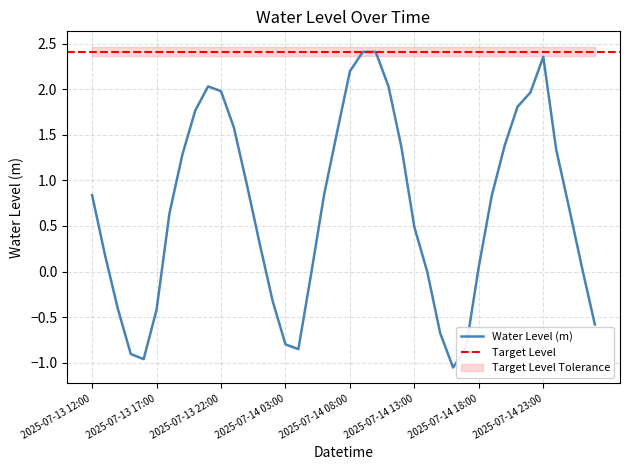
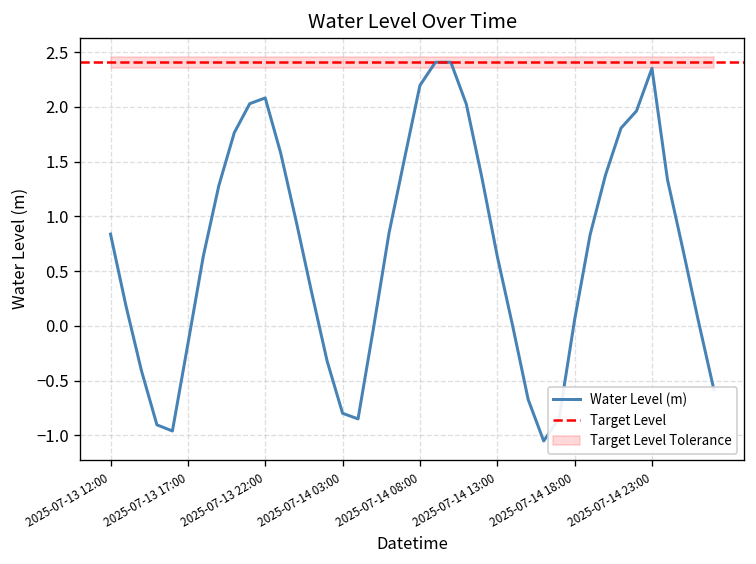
  {
    "Water Level (m)": {
      "2025-07-13 12:00": 0.8,
-     "2025-07-13 17:00": -0.4,
-     "2025-07-13 22:00": 2.0,
+     "2025-07-13 17:00": -0.2,
+     "2025-07-13 22:00": 2.1,
      "2025-07-14 03:00": -0.8,
      "2025-07-14 08:00": 2.2,
-     "2025-07-14 13:00": 0.5,
+     "2025-07-14 13:00": 0.6,
      "2025-07-14 18:00": 0.1,
      "2025-07-14 23:00": 2.4
    },
    "Target Level Tolerance": {
      "2025-07-13 12:00": 2.5,
      "2025-07-13 17:00": 2.5,
      "2025-07-13 22:00": 2.5,
      "2025-07-14 03:00": 2.5,
      "2025-07-14 08:00": 2.5,
      "2025-07-14 13:00": 2.5,
      "2025-07-14 18:00": 2.5,
      "2025-07-14 23:00": 2.5
    }
  }
